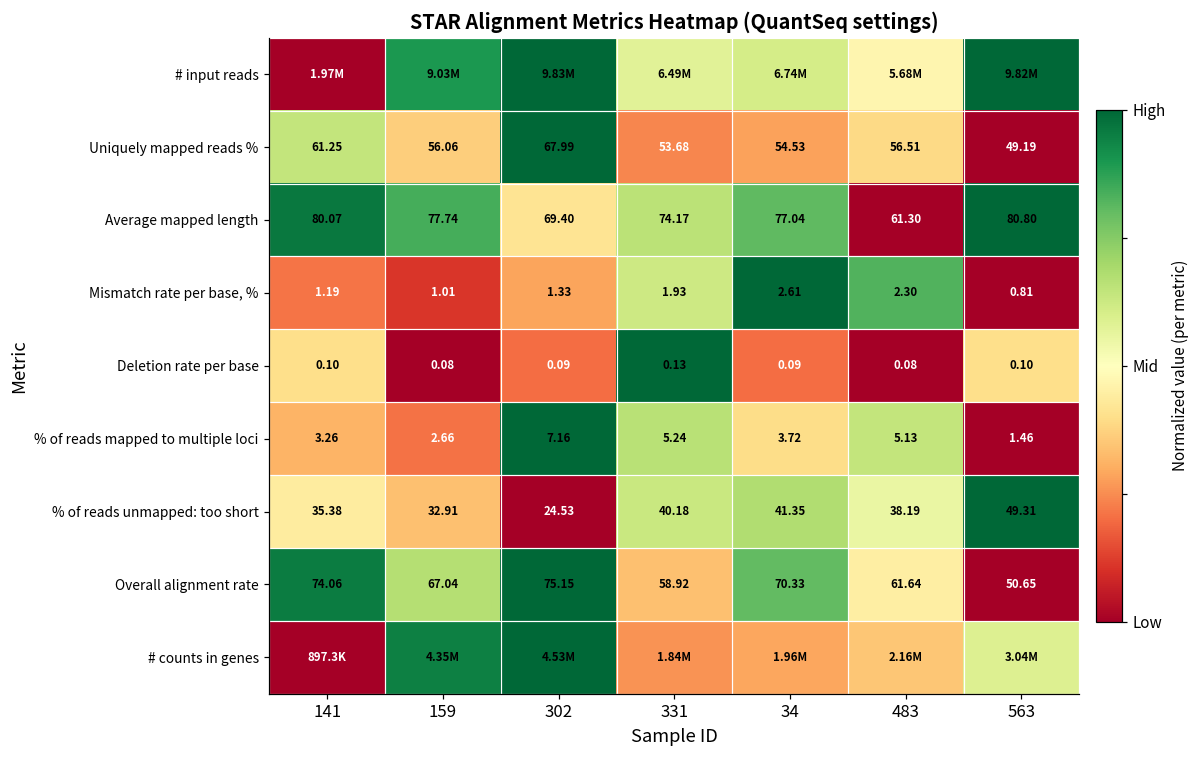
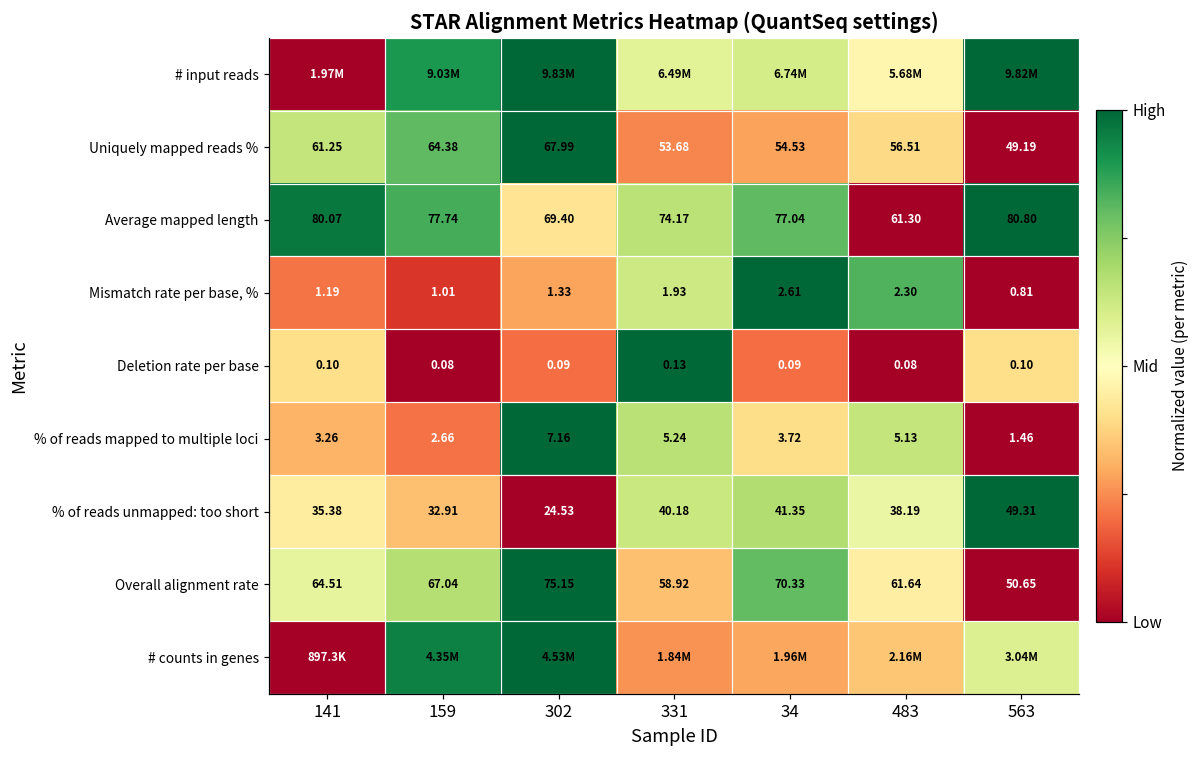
  {
    "# input reads": {
      "141": "1.97M",
      "159": "9.03M",
      "302": "9.83M",
      "331": "6.49M",
      "34": "6.74M",
      "483": "5.68M",
      "563": "9.82M"
    },
    "Uniquely mapped reads %": {
      "141": "61.25",
-     "159": "56.06",
+     "159": "64.38",
      "302": "67.99",
      "331": "53.68",
      "34": "54.53",
      "483": "56.51",
      "563": "49.19"
    },
    "Average mapped length": {
      "141": "80.07",
      "159": "77.74",
      "302": "69.40",
      "331": "74.17",
      "34": "77.04",
      "483": "61.30",
      "563": "80.80"
    },
    "Mismatch rate per base, %": {
      "141": "1.19",
      "159": "1.01",
      "302": "1.33",
      "331": "1.93",
      "34": "2.61",
      "483": "2.30",
      "563": "0.81"
    },
    "Deletion rate per base": {
      "141": "0.10",
      "159": "0.08",
      "302": "0.09",
      "331": "0.13",
      "34": "0.09",
      "483": "0.08",
      "563": "0.10"
    },
    "% of reads mapped to multiple loci": {
      "141": "3.26",
      "159": "2.66",
      "302": "7.16",
      "331": "5.24",
      "34": "3.72",
      "483": "5.13",
      "563": "1.46"
    },
    "% of reads unmapped: too short": {
      "141": "35.38",
      "159": "32.91",
      "302": "24.53",
      "331": "40.18",
      "34": "41.35",
      "483": "38.19",
      "563": "49.31"
    },
    "Overall alignment rate": {
-     "141": "74.06",
+     "141": "64.51",
      "159": "67.04",
      "302": "75.15",
      "331": "58.92",
      "34": "70.33",
      "483": "61.64",
      "563": "50.65"
    },
    "# counts in genes": {
      "141": "897.3K",
      "159": "4.35M",
      "302": "4.53M",
      "331": "1.84M",
      "34": "1.96M",
      "483": "2.16M",
      "563": "3.04M"
    }
  }
